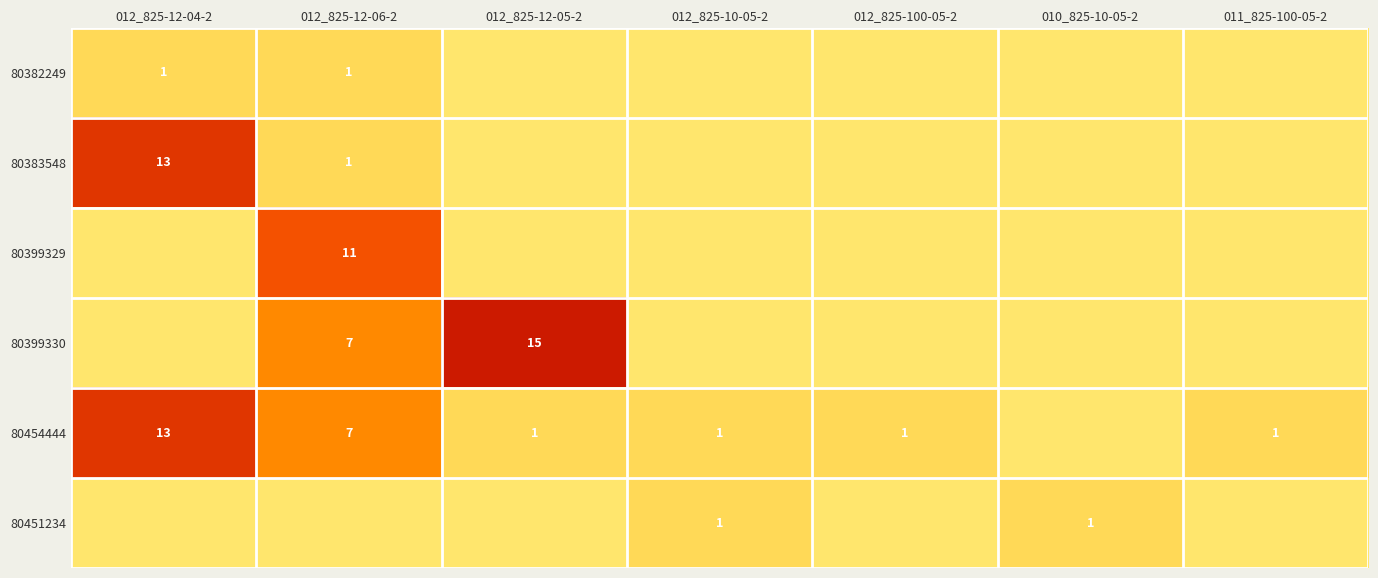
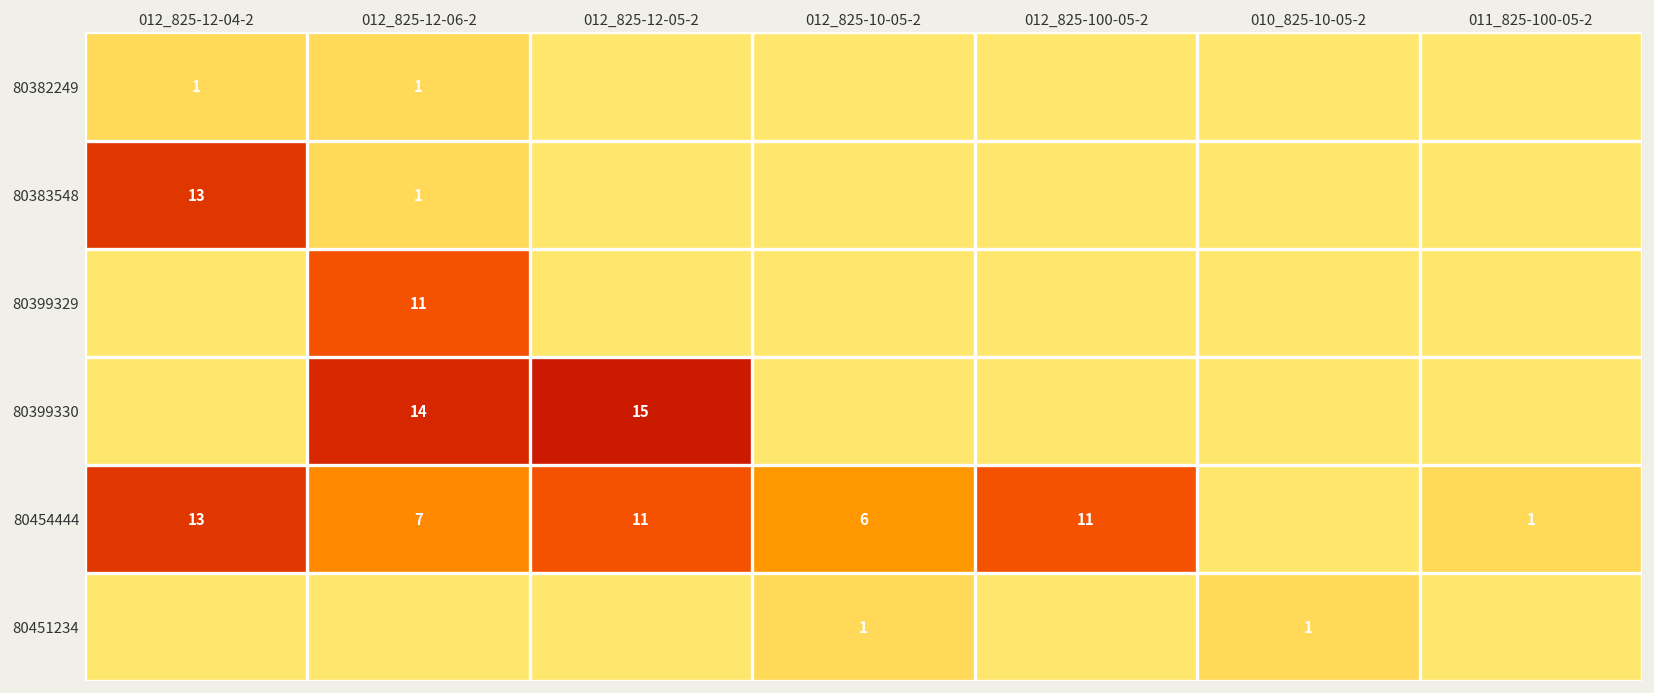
  {
    "80382249": {
      "012_825-12-04-2": 1,
      "012_825-12-06-2": 1
    },
    "80383548": {
      "012_825-12-04-2": 13,
      "012_825-12-06-2": 1
    },
    "80399329": {
      "012_825-12-06-2": 11
    },
    "80399330": {
-     "012_825-12-06-2": 7,
+     "012_825-12-06-2": 14,
      "012_825-12-05-2": 15
    },
    "80454444": {
      "012_825-12-04-2": 13,
      "012_825-12-06-2": 7,
-     "012_825-12-05-2": 1,
-     "012_825-10-05-2": 1,
-     "012_825-100-05-2": 1,
+     "012_825-12-05-2": 11,
+     "012_825-10-05-2": 6,
+     "012_825-100-05-2": 11,
      "011_825-100-05-2": 1
    },
    "80451234": {
      "012_825-10-05-2": 1,
      "010_825-10-05-2": 1
    }
  }
